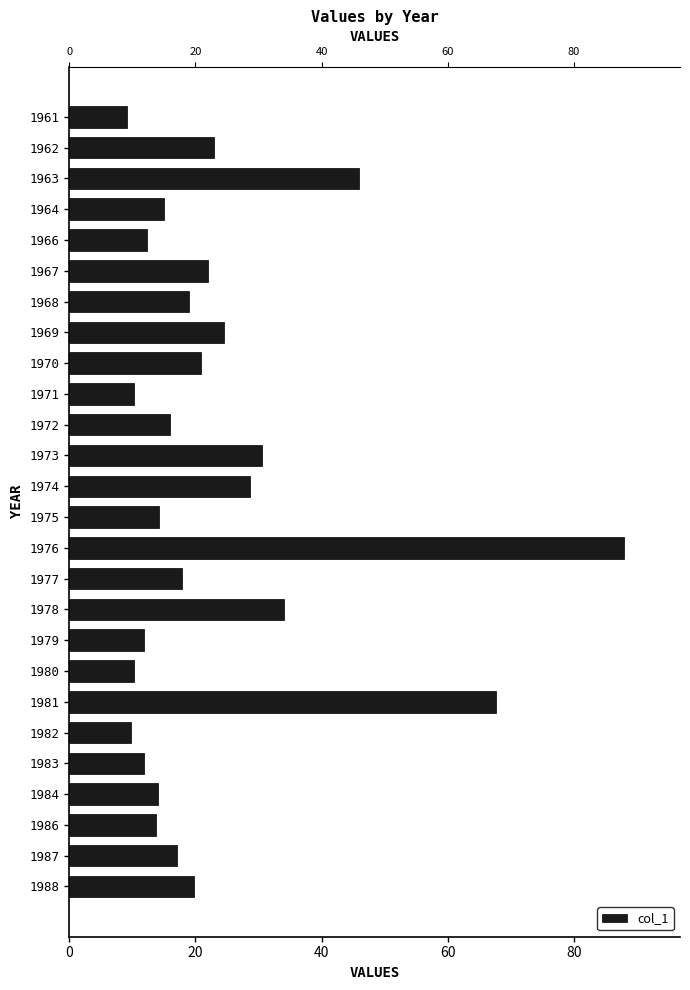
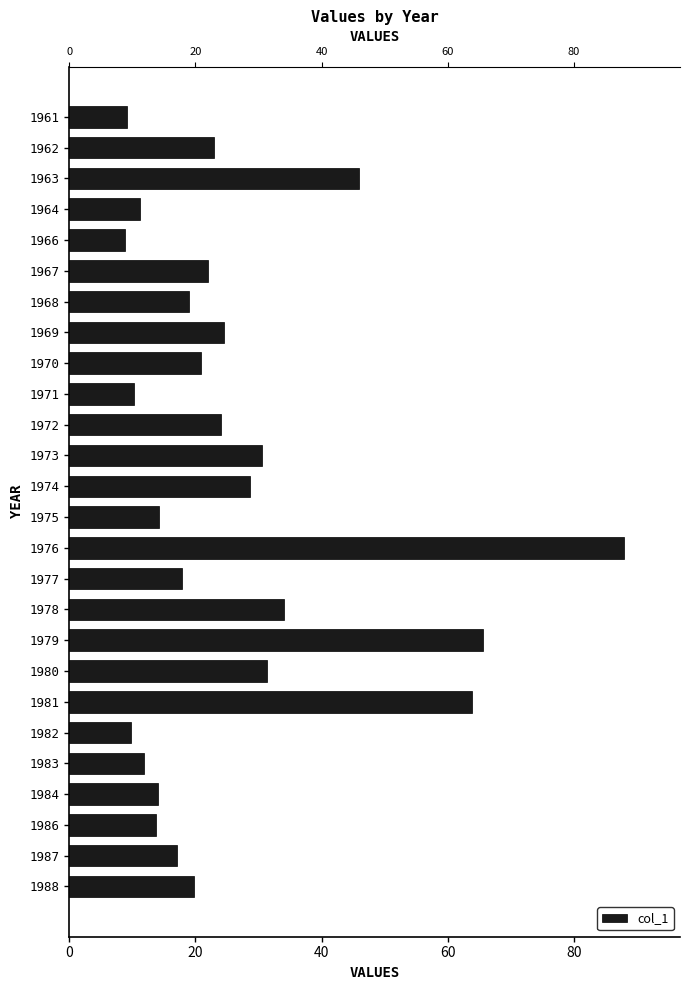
  {
    "1961": 9,
    "1962": 23,
    "1963": 46,
-   "1964": 15,
-   "1966": 12,
+   "1964": 11,
+   "1966": 9,
    "1967": 22,
    "1968": 19,
    "1969": 25,
    "1970": 21,
    "1971": 10,
-   "1972": 16,
+   "1972": 24,
    "1973": 31,
    "1974": 29,
    "1975": 14,
    "1976": 88,
    "1977": 18,
    "1978": 34,
-   "1979": 12,
-   "1980": 10,
-   "1981": 68,
+   "1979": 66,
+   "1980": 31,
+   "1981": 64,
    "1982": 10,
    "1983": 12,
    "1984": 14,
    "1986": 14,
    "1987": 17,
    "1988": 20
  }
